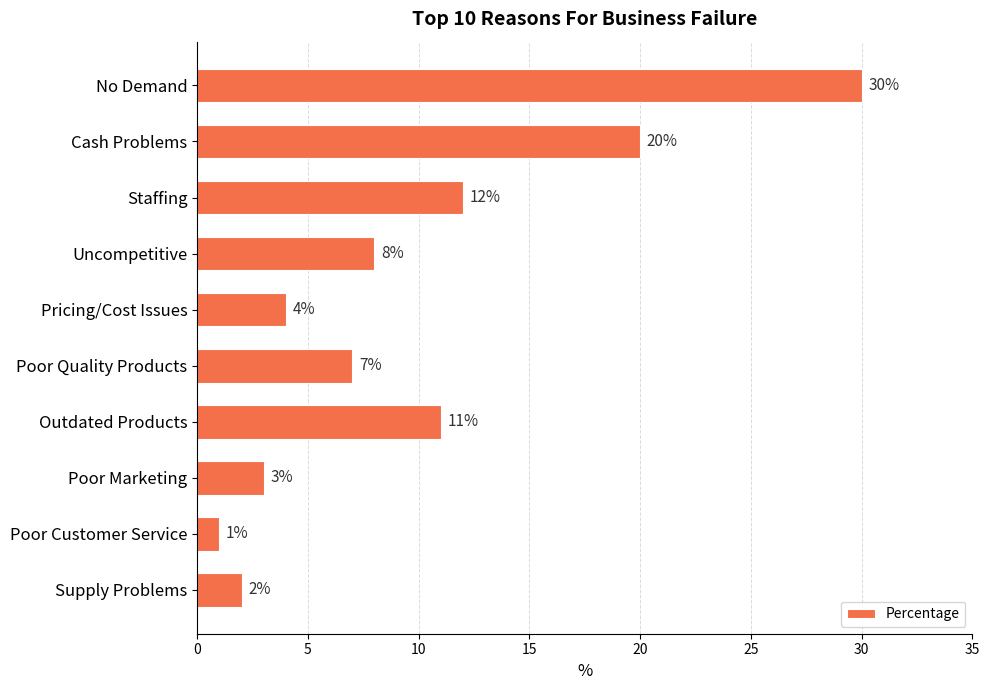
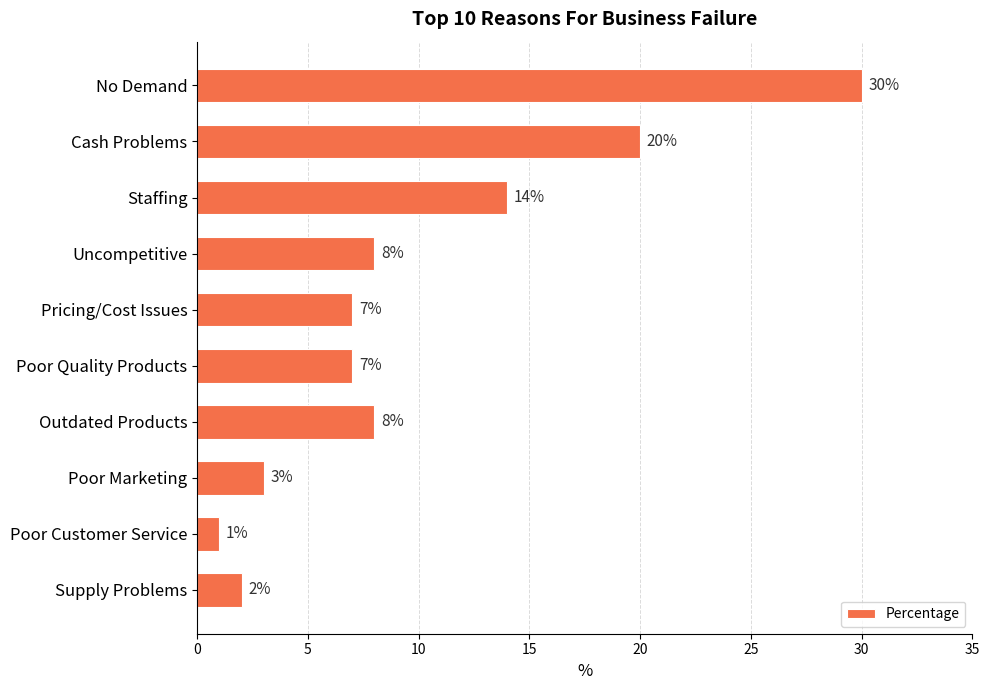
  {
    "No Demand": "30%",
    "Cash Problems": "20%",
-   "Staffing": "12%",
+   "Staffing": "14%",
    "Uncompetitive": "8%",
-   "Pricing/Cost Issues": "4%",
+   "Pricing/Cost Issues": "7%",
    "Poor Quality Products": "7%",
-   "Outdated Products": "11%",
+   "Outdated Products": "8%",
    "Poor Marketing": "3%",
    "Poor Customer Service": "1%",
    "Supply Problems": "2%"
  }
